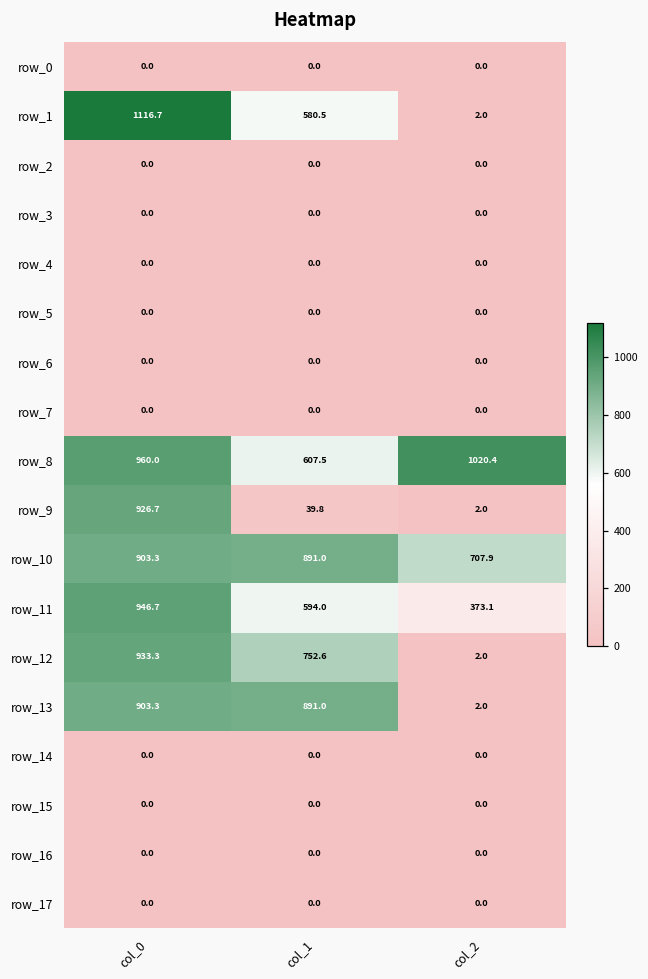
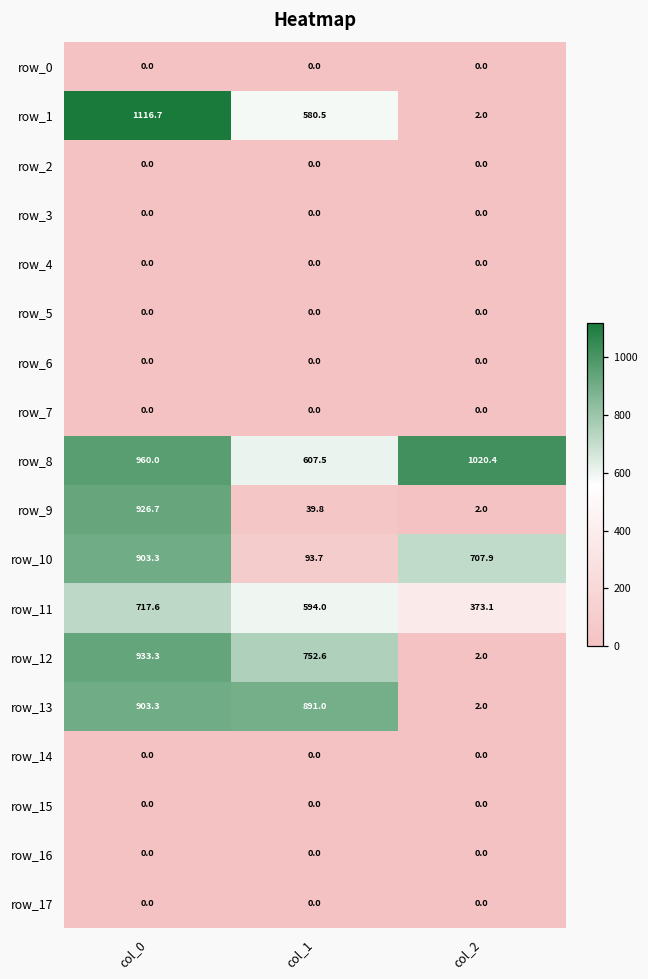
  {
    "row_0": {
      "col_0": 0.0,
      "col_1": 0.0,
      "col_2": 0.0
    },
    "row_1": {
      "col_0": 1116.7,
      "col_1": 580.5,
      "col_2": 2.0
    },
    "row_2": {
      "col_0": 0.0,
      "col_1": 0.0,
      "col_2": 0.0
    },
    "row_3": {
      "col_0": 0.0,
      "col_1": 0.0,
      "col_2": 0.0
    },
    "row_4": {
      "col_0": 0.0,
      "col_1": 0.0,
      "col_2": 0.0
    },
    "row_5": {
      "col_0": 0.0,
      "col_1": 0.0,
      "col_2": 0.0
    },
    "row_6": {
      "col_0": 0.0,
      "col_1": 0.0,
      "col_2": 0.0
    },
    "row_7": {
      "col_0": 0.0,
      "col_1": 0.0,
      "col_2": 0.0
    },
    "row_8": {
      "col_0": 960.0,
      "col_1": 607.5,
      "col_2": 1020.4
    },
    "row_9": {
      "col_0": 926.7,
      "col_1": 39.8,
      "col_2": 2.0
    },
    "row_10": {
      "col_0": 903.3,
-     "col_1": 891.0,
+     "col_1": 93.7,
      "col_2": 707.9
    },
    "row_11": {
-     "col_0": 946.7,
+     "col_0": 717.6,
      "col_1": 594.0,
      "col_2": 373.1
    },
    "row_12": {
      "col_0": 933.3,
      "col_1": 752.6,
      "col_2": 2.0
    },
    "row_13": {
      "col_0": 903.3,
      "col_1": 891.0,
      "col_2": 2.0
    },
    "row_14": {
      "col_0": 0.0,
      "col_1": 0.0,
      "col_2": 0.0
    },
    "row_15": {
      "col_0": 0.0,
      "col_1": 0.0,
      "col_2": 0.0
    },
    "row_16": {
      "col_0": 0.0,
      "col_1": 0.0,
      "col_2": 0.0
    },
    "row_17": {
      "col_0": 0.0,
      "col_1": 0.0,
      "col_2": 0.0
    }
  }
